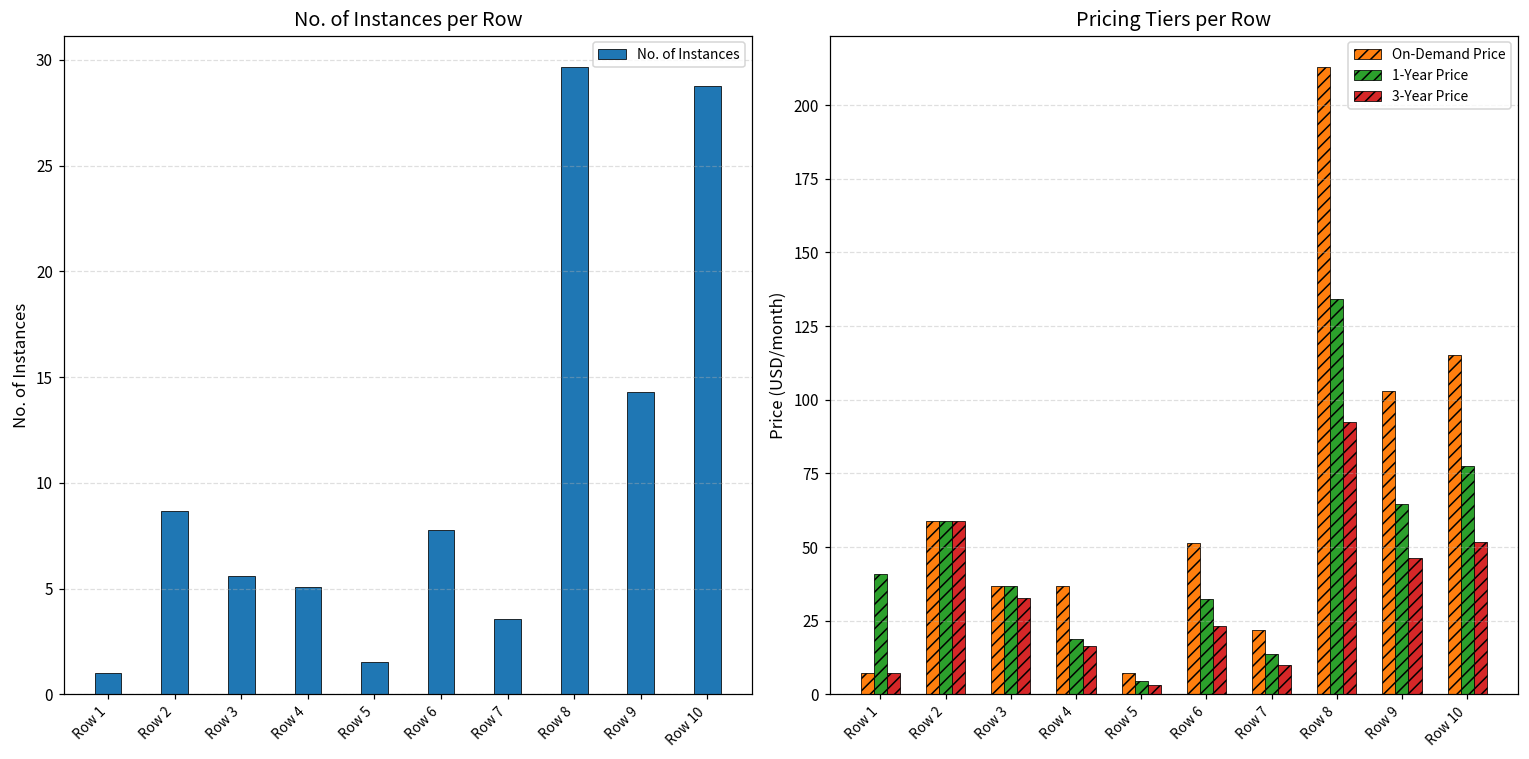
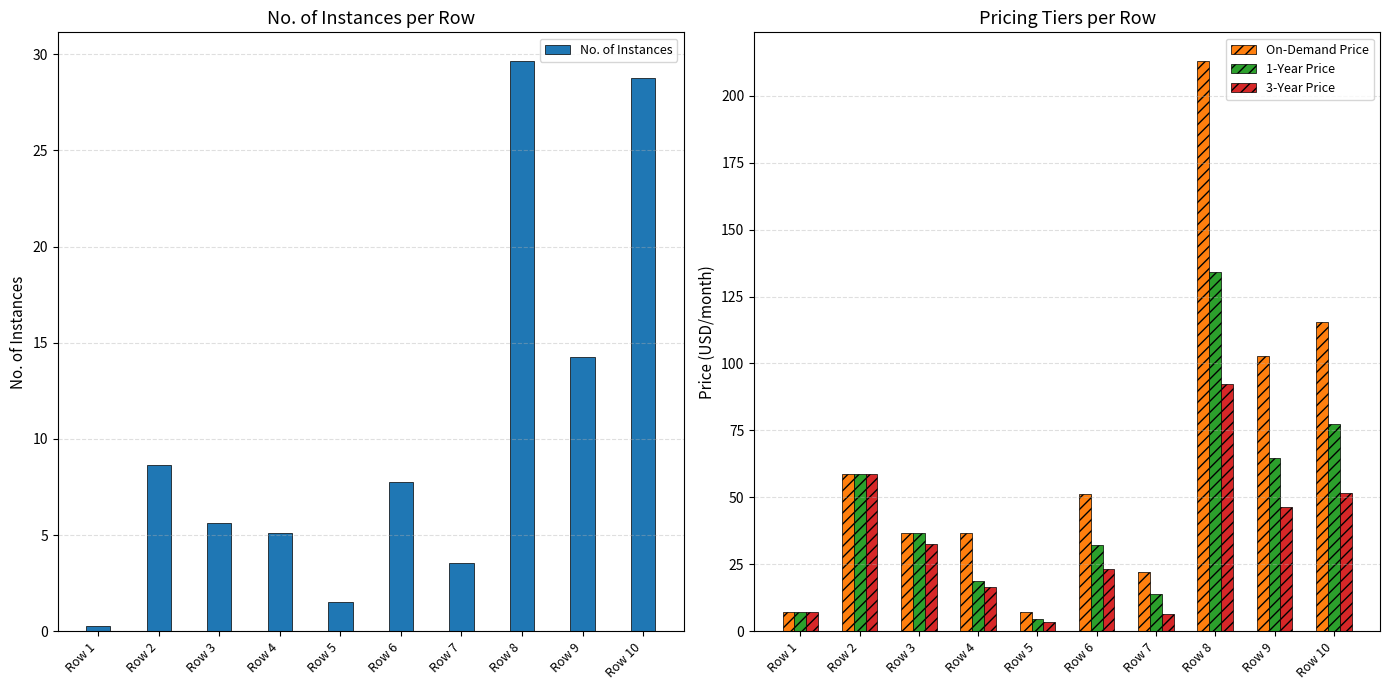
  {
    "No. of Instances per Row": {
-     "Row 1": 1.0,
+     "Row 1": 0.3,
      "Row 2": 8.7,
      "Row 3": 5.6,
      "Row 4": 5.1,
      "Row 5": 1.5,
      "Row 6": 7.8,
      "Row 7": 3.6,
      "Row 8": 29.7,
      "Row 9": 14.3,
      "Row 10": 28.8
    },
    "Pricing Tiers per Row": {
      "On-Demand Price": {
        "Row 1": 7,
        "Row 2": 59,
        "Row 3": 37,
        "Row 4": 37,
        "Row 5": 7,
        "Row 6": 51,
        "Row 7": 22,
        "Row 8": 213,
        "Row 9": 103,
        "Row 10": 115
      },
      "1-Year Price": {
-       "Row 1": 41,
+       "Row 1": 7,
        "Row 2": 59,
        "Row 3": 37,
        "Row 4": 19,
        "Row 5": 5,
        "Row 6": 32,
        "Row 7": 14,
        "Row 8": 134,
        "Row 9": 65,
        "Row 10": 77
      },
      "3-Year Price": {
        "Row 1": 7,
        "Row 2": 59,
        "Row 3": 33,
        "Row 4": 17,
        "Row 5": 3,
        "Row 6": 23,
-       "Row 7": 10,
+       "Row 7": 7,
        "Row 8": 92,
        "Row 9": 46,
        "Row 10": 52
      }
    }
  }
